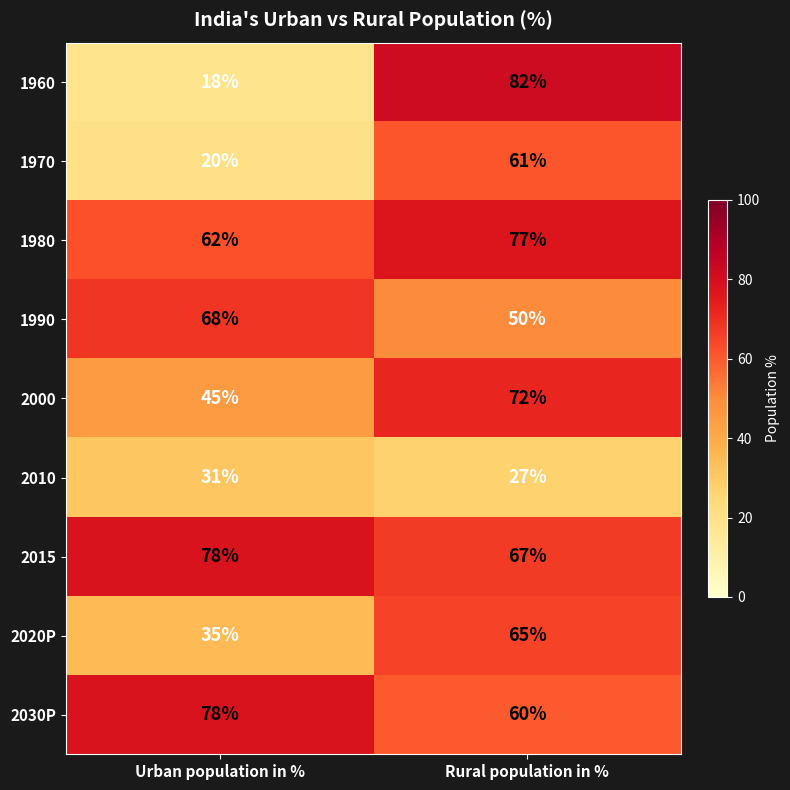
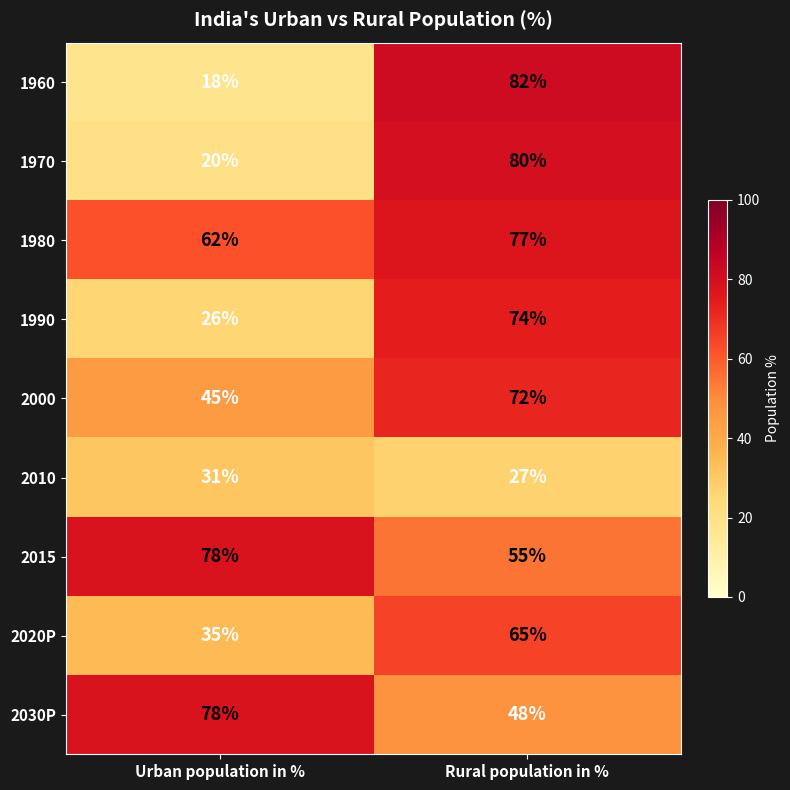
  {
    "1960": {
      "Urban population in %": "18%",
      "Rural population in %": "82%"
    },
    "1970": {
      "Urban population in %": "20%",
-     "Rural population in %": "61%"
+     "Rural population in %": "80%"
    },
    "1980": {
      "Urban population in %": "62%",
      "Rural population in %": "77%"
    },
    "1990": {
-     "Urban population in %": "68%",
-     "Rural population in %": "50%"
+     "Urban population in %": "26%",
+     "Rural population in %": "74%"
    },
    "2000": {
      "Urban population in %": "45%",
      "Rural population in %": "72%"
    },
    "2010": {
      "Urban population in %": "31%",
      "Rural population in %": "27%"
    },
    "2015": {
      "Urban population in %": "78%",
-     "Rural population in %": "67%"
+     "Rural population in %": "55%"
    },
    "2020P": {
      "Urban population in %": "35%",
      "Rural population in %": "65%"
    },
    "2030P": {
      "Urban population in %": "78%",
-     "Rural population in %": "60%"
+     "Rural population in %": "48%"
    }
  }
